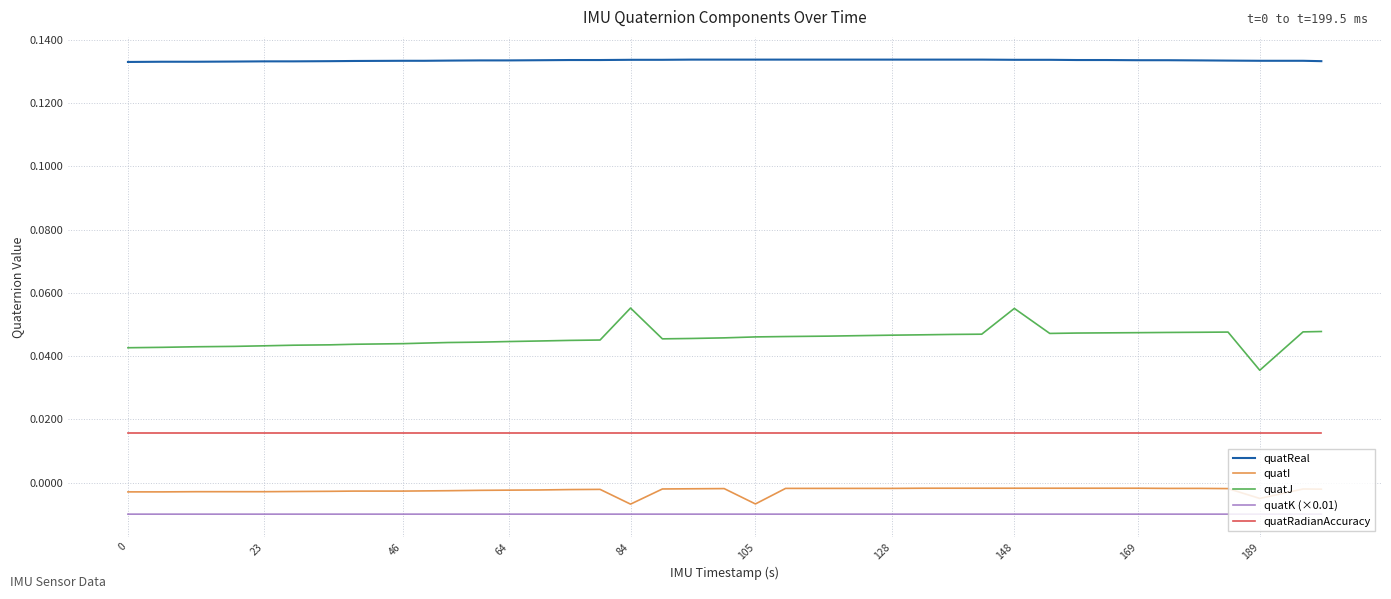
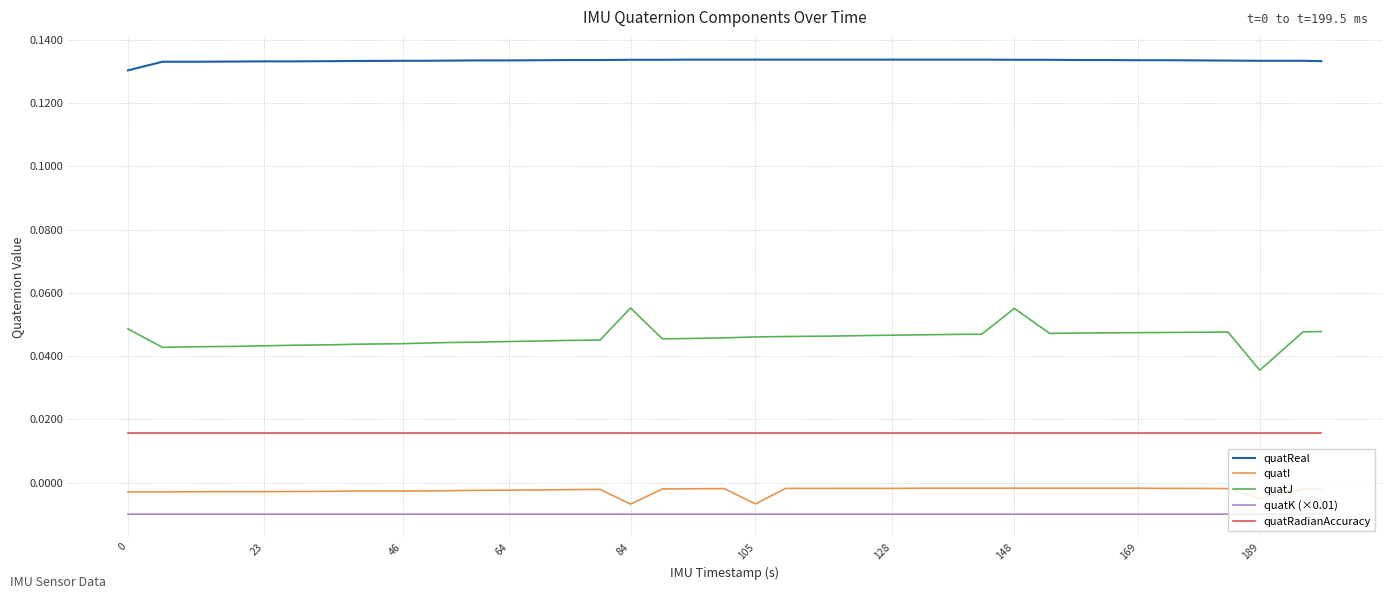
  {
    "quatReal": {
-     "0": 0.133,
+     "0": 0.130,
      "23": 0.133,
      "46": 0.133,
      "64": 0.133,
      "84": 0.134,
      "105": 0.134,
      "128": 0.134,
      "148": 0.134,
      "169": 0.133,
      "189": 0.133
    },
    "quatI": {
      "0": -0.003,
      "23": -0.003,
      "46": -0.003,
      "64": -0.002,
      "84": -0.007,
      "105": -0.007,
      "128": -0.002,
      "148": -0.002,
      "169": -0.002
    },
    "quatJ": {
-     "0": 0.043,
+     "0": 0.049,
      "23": 0.043,
      "46": 0.044,
      "64": 0.045,
      "84": 0.055,
      "105": 0.046,
      "128": 0.047,
      "148": 0.055,
      "169": 0.047,
      "189": 0.036
    },
    "quatK (×0.01)": {
      "0": -0.010,
      "23": -0.010,
      "46": -0.010,
      "64": -0.010,
      "84": -0.010,
      "105": -0.010,
      "128": -0.010,
      "148": -0.010,
      "169": -0.010
    },
    "quatRadianAccuracy": {
      "0": 0.016,
      "23": 0.016,
      "46": 0.016,
      "64": 0.016,
      "84": 0.016,
      "105": 0.016,
      "128": 0.016,
      "148": 0.016,
      "169": 0.016,
      "189": 0.016
    }
  }
